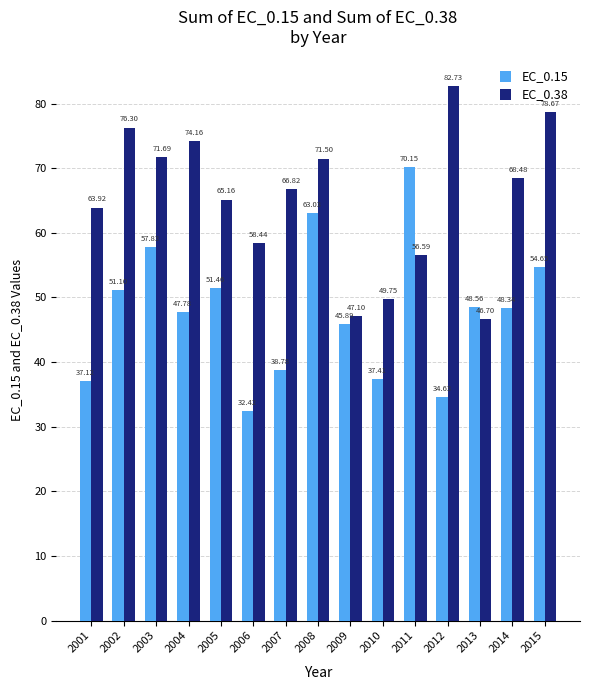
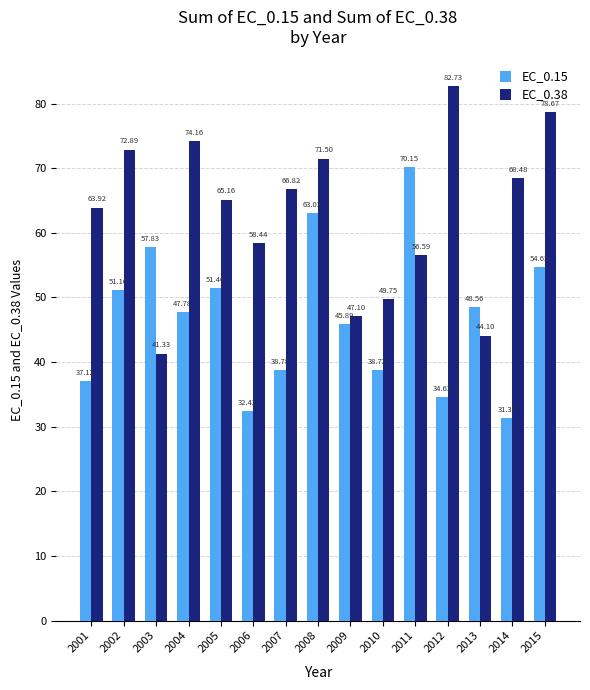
  {
    "EC_0.15": {
      "2001": 37.12,
      "2002": 51.10,
      "2003": 57.83,
      "2004": 47.78,
      "2005": 51.46,
      "2006": 32.42,
      "2007": 38.78,
      "2008": 63.03,
      "2009": 45.89,
-     "2010": 37.41,
+     "2010": 38.72,
      "2011": 70.15,
      "2012": 34.63,
      "2013": 48.56,
-     "2014": 48.34,
+     "2014": 31.32,
      "2015": 54.65
    },
    "EC_0.38": {
      "2001": 63.92,
-     "2002": 76.30,
-     "2003": 71.69,
+     "2002": 72.89,
+     "2003": 41.33,
      "2004": 74.16,
      "2005": 65.16,
      "2006": 58.44,
      "2007": 66.82,
      "2008": 71.50,
      "2009": 47.10,
      "2010": 49.75,
      "2011": 56.59,
      "2012": 82.73,
-     "2013": 46.70,
+     "2013": 44.10,
      "2014": 68.48,
      "2015": 78.67
    }
  }
